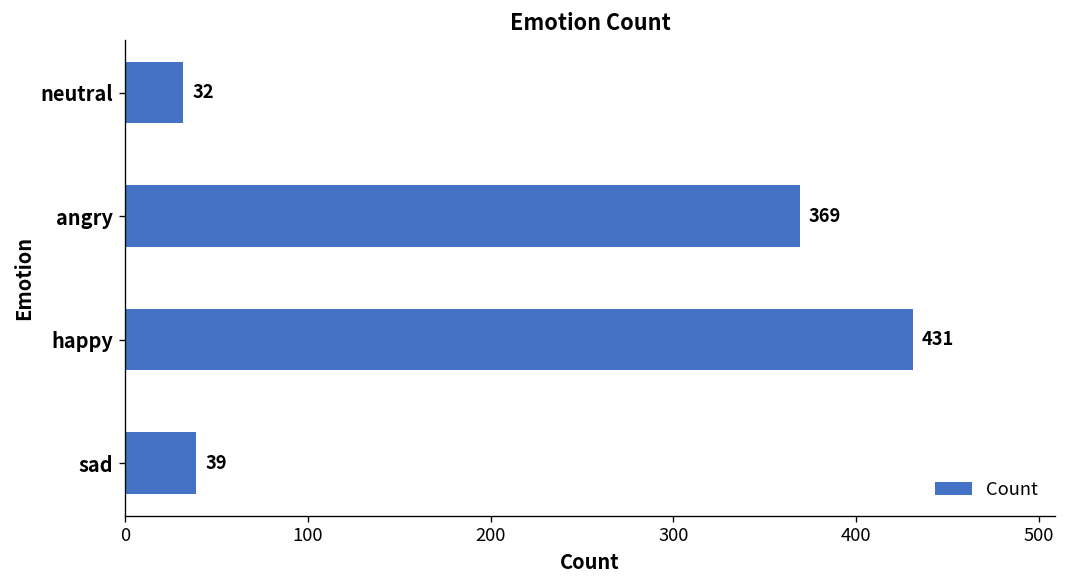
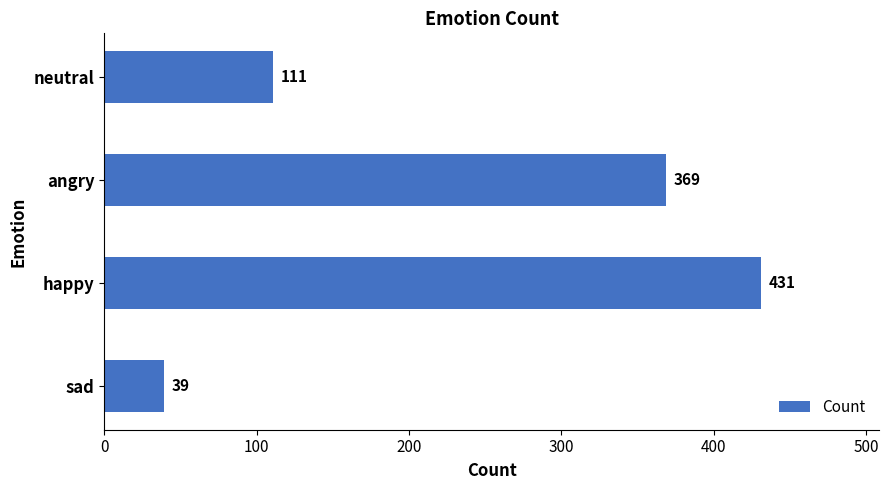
  {
-   "neutral": 32,
+   "neutral": 111,
    "angry": 369,
    "happy": 431,
    "sad": 39
  }
